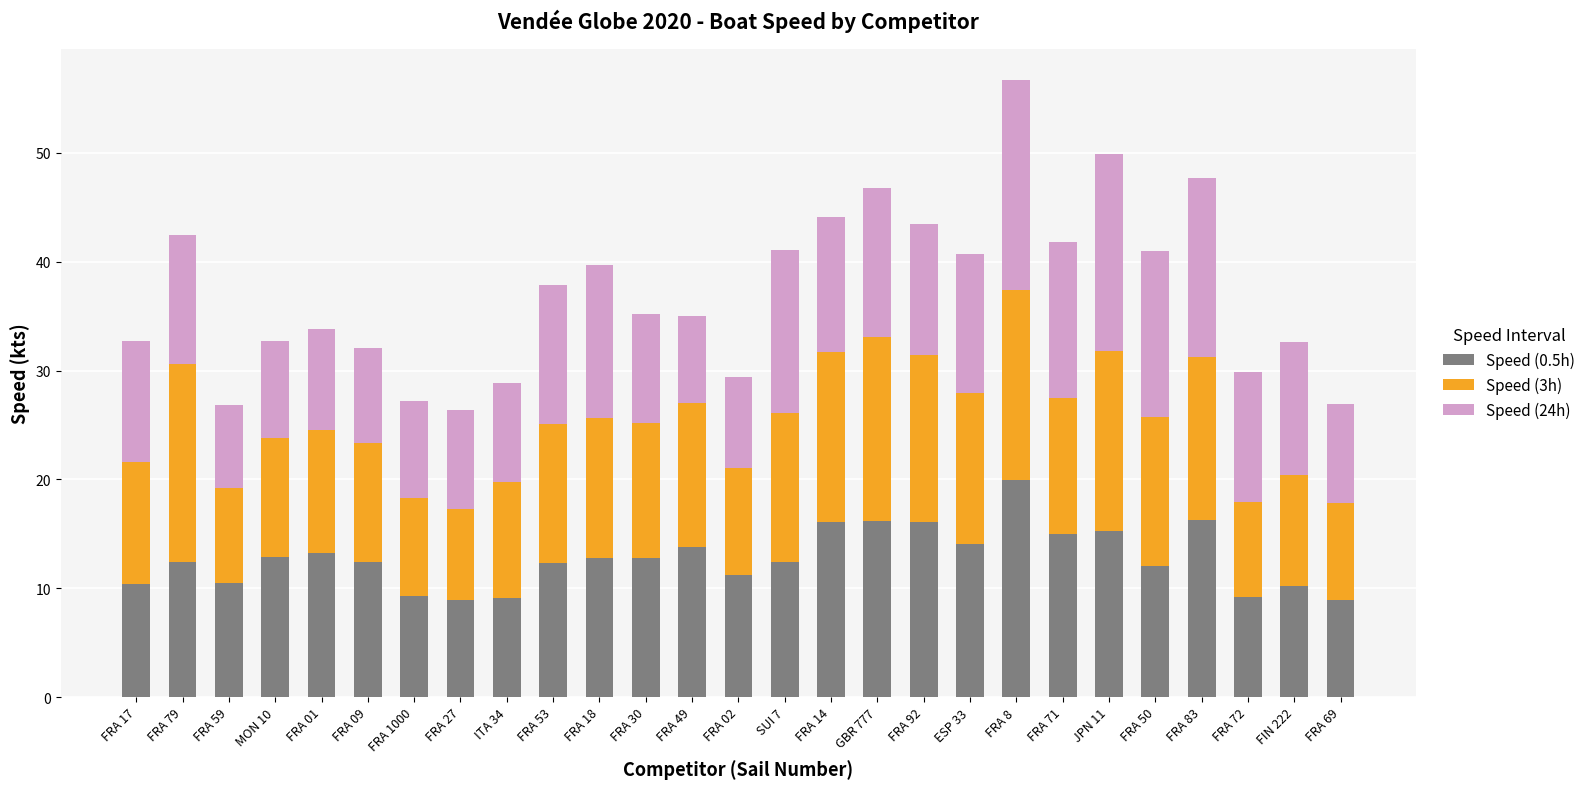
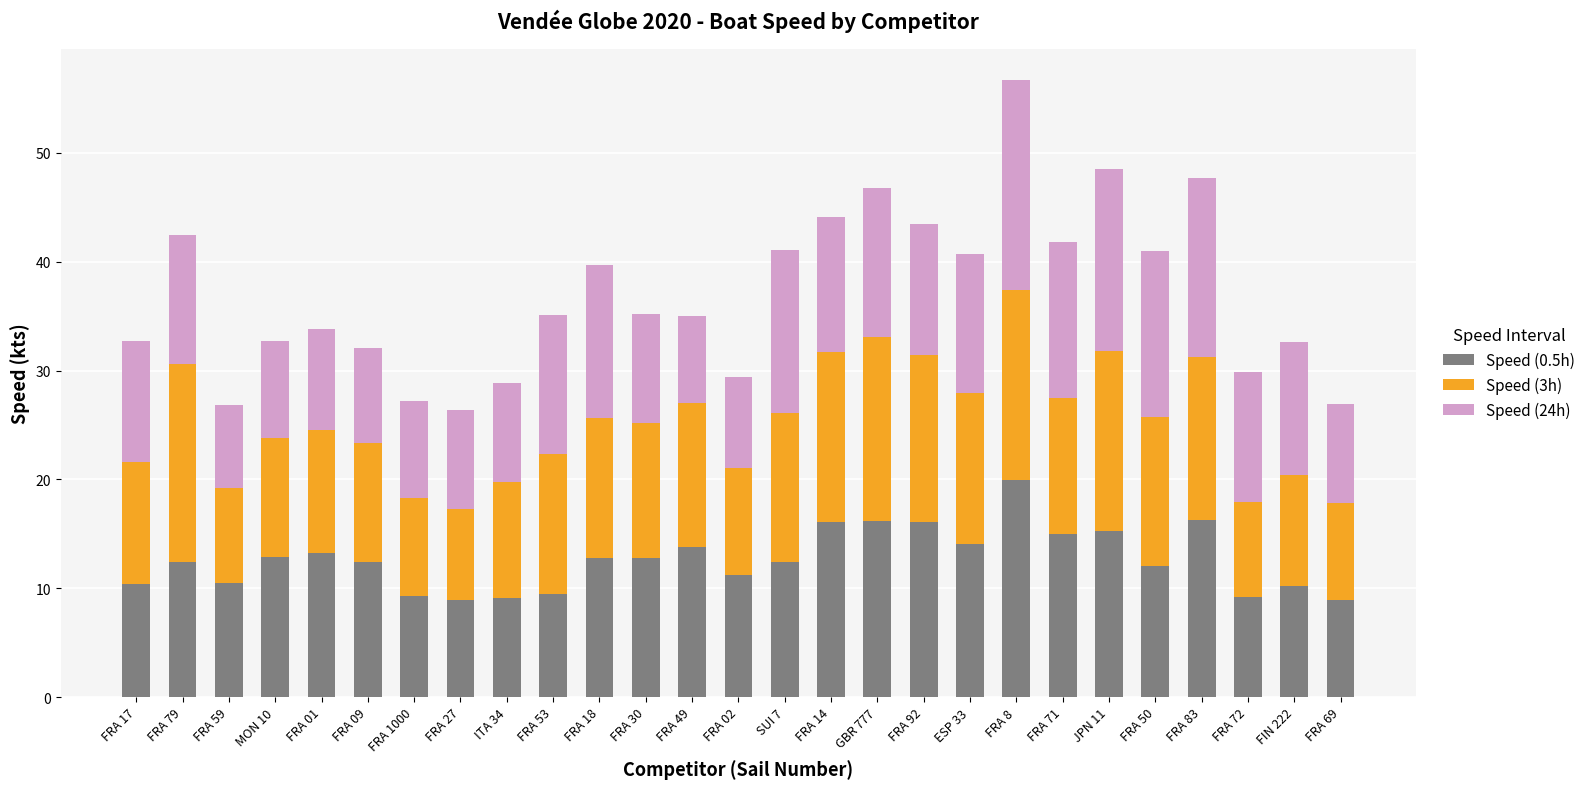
  {
    "Speed (0.5h)": {
      "FRA 17": 10.4,
      "FRA 79": 12.4,
      "FRA 59": 10.5,
      "MON 10": 12.9,
      "FRA 01": 13.2,
      "FRA 09": 12.4,
      "FRA 1000": 9.3,
      "FRA 27": 8.9,
      "ITA 34": 9.1,
-     "FRA 53": 12.3,
+     "FRA 53": 9.5,
      "FRA 18": 12.8,
      "FRA 30": 12.8,
      "FRA 49": 13.8,
      "FRA 02": 11.2,
      "SUI 7": 12.4,
      "FRA 14": 16.1,
      "GBR 777": 16.2,
      "FRA 92": 16.1,
      "ESP 33": 14.1,
      "FRA 8": 19.9,
      "FRA 71": 15.0,
      "JPN 11": 15.3,
      "FRA 50": 12.0,
      "FRA 83": 16.3,
      "FRA 72": 9.2,
      "FIN 222": 10.2,
      "FRA 69": 8.9
    },
    "Speed (3h)": {
      "FRA 17": 11.2,
      "FRA 79": 18.2,
      "FRA 59": 8.7,
      "MON 10": 10.9,
      "FRA 01": 11.3,
      "FRA 09": 10.9,
      "FRA 1000": 9.0,
      "FRA 27": 8.4,
      "ITA 34": 10.7,
      "FRA 53": 12.8,
      "FRA 18": 12.8,
      "FRA 30": 12.4,
      "FRA 49": 13.2,
      "FRA 02": 9.8,
      "SUI 7": 13.7,
      "FRA 14": 15.6,
      "GBR 777": 16.9,
      "FRA 92": 15.3,
      "ESP 33": 13.8,
      "FRA 8": 17.5,
      "FRA 71": 12.5,
      "JPN 11": 16.5,
      "FRA 50": 13.7,
      "FRA 83": 14.9,
      "FRA 72": 8.7,
      "FIN 222": 10.2,
      "FRA 69": 8.9
    },
    "Speed (24h)": {
      "FRA 17": 11.1,
      "FRA 79": 11.9,
      "FRA 59": 7.6,
      "MON 10": 8.9,
      "FRA 01": 9.3,
      "FRA 09": 8.8,
      "FRA 1000": 8.9,
      "FRA 27": 9.1,
      "ITA 34": 9.1,
      "FRA 53": 12.8,
      "FRA 18": 14.1,
      "FRA 30": 10.0,
      "FRA 49": 8.0,
      "FRA 02": 8.4,
      "SUI 7": 15.0,
      "FRA 14": 12.4,
      "GBR 777": 13.7,
      "FRA 92": 12.1,
      "ESP 33": 12.8,
      "FRA 8": 19.3,
      "FRA 71": 14.3,
-     "JPN 11": 18.1,
+     "JPN 11": 16.7,
      "FRA 50": 15.3,
      "FRA 83": 16.5,
      "FRA 72": 12.0,
      "FIN 222": 12.2,
      "FRA 69": 9.1
    }
  }
